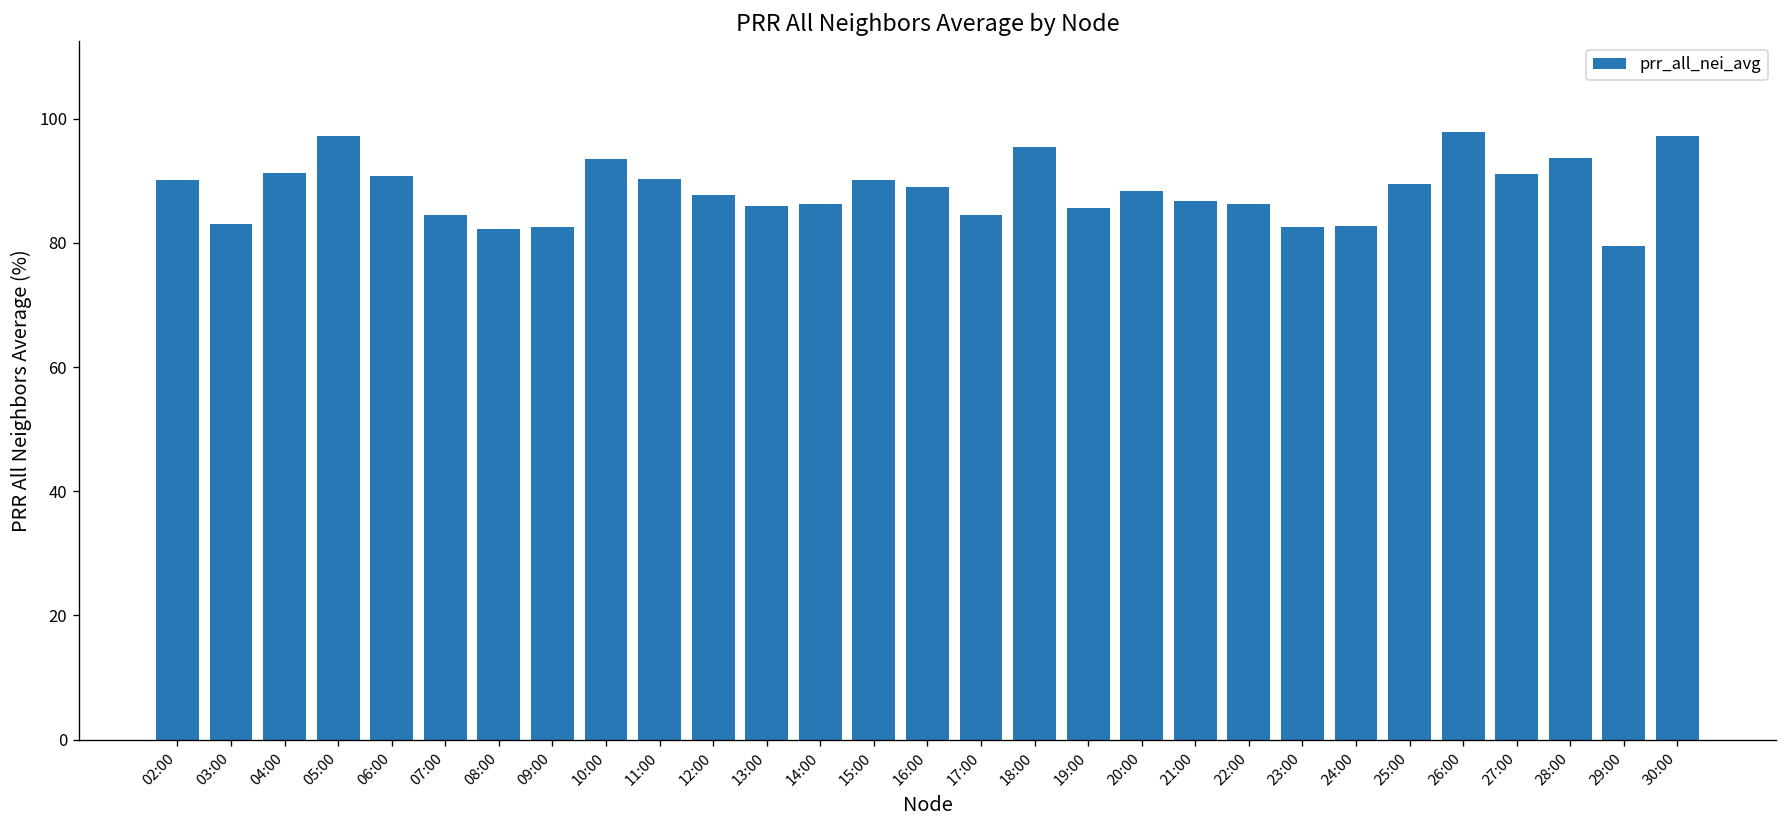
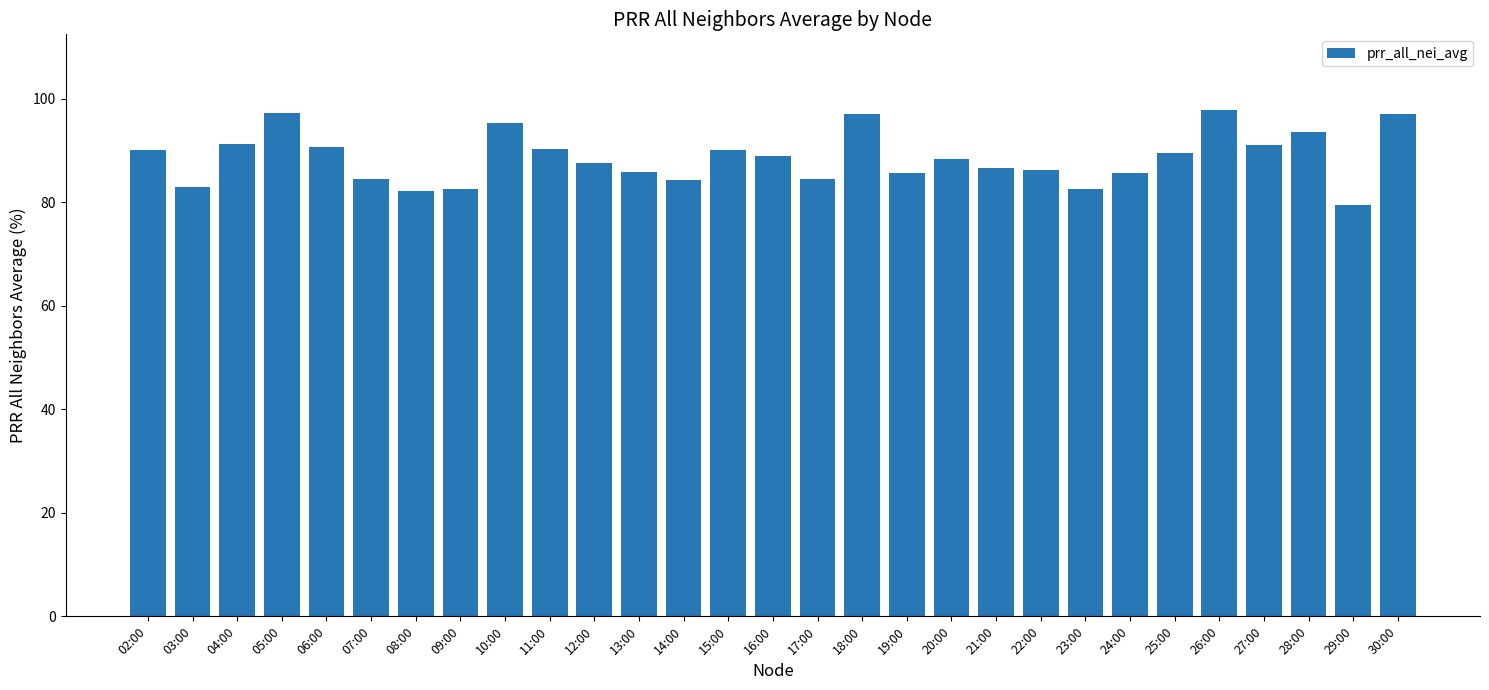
  {
    "02:00": 90,
    "03:00": 83,
    "04:00": 91,
    "05:00": 97,
    "06:00": 91,
    "07:00": 85,
    "08:00": 82,
    "09:00": 83,
-   "10:00": 93,
+   "10:00": 95,
    "11:00": 90,
    "12:00": 88,
    "13:00": 86,
-   "14:00": 86,
+   "14:00": 84,
    "15:00": 90,
    "16:00": 89,
    "17:00": 85,
-   "18:00": 95,
+   "18:00": 97,
    "19:00": 86,
    "20:00": 88,
    "21:00": 87,
    "22:00": 86,
    "23:00": 83,
-   "24:00": 83,
+   "24:00": 86,
    "25:00": 89,
    "26:00": 98,
    "27:00": 91,
    "28:00": 94,
    "29:00": 79,
    "30:00": 97
  }
